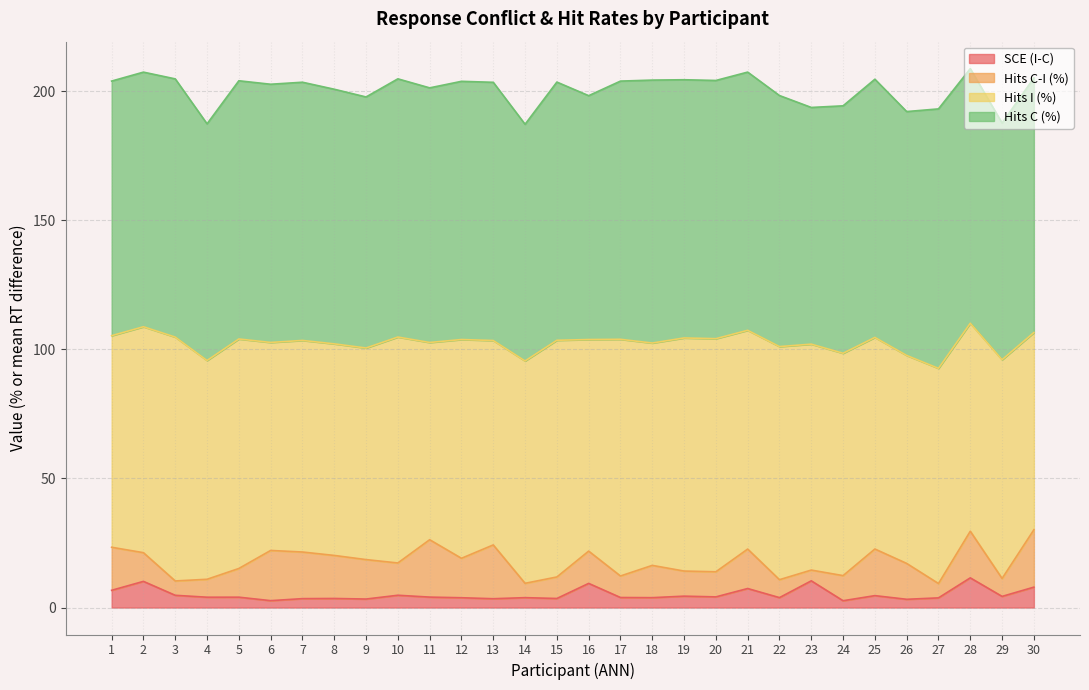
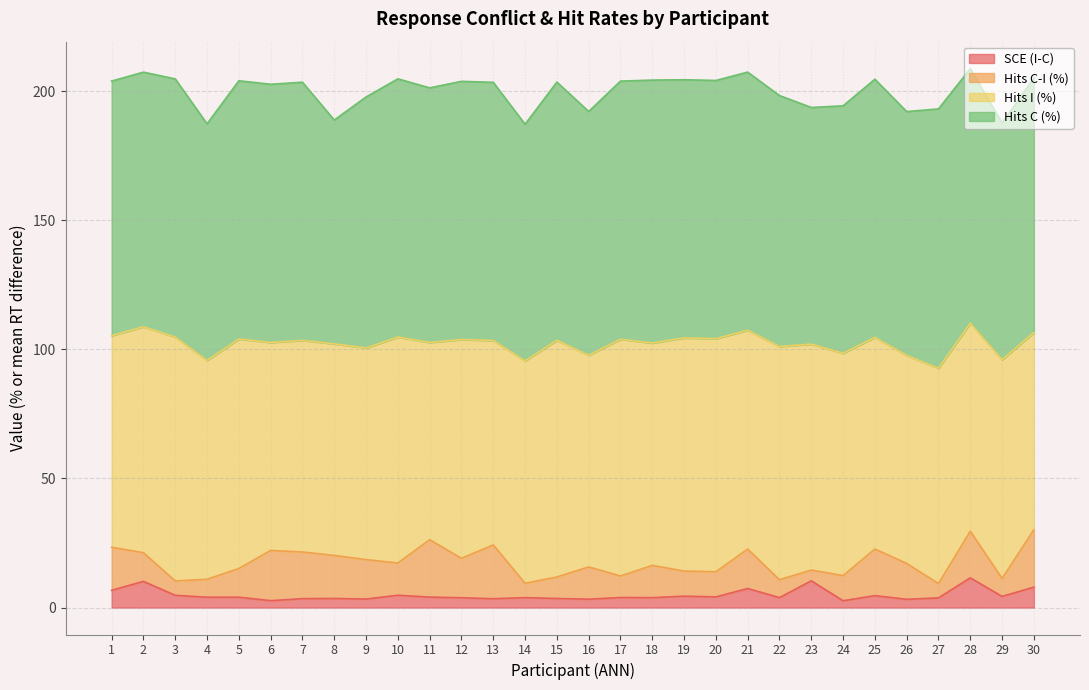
  {
    "SCE (I-C)": {
      "1": 7,
      "2": 10,
      "3": 5,
      "4": 4,
      "5": 4,
      "6": 3,
      "7": 3,
      "8": 4,
      "9": 3,
      "10": 5,
      "11": 4,
      "12": 4,
      "13": 3,
      "14": 4,
      "15": 4,
-     "16": 9,
+     "16": 3,
      "17": 4,
      "18": 4,
      "19": 4,
      "20": 4,
      "21": 7,
      "22": 4,
      "23": 10,
      "24": 3,
      "25": 5,
      "26": 3,
      "27": 4,
      "28": 12,
      "29": 4,
      "30": 8
    },
    "Hits C (%)": {
      "1": 99,
      "2": 99,
      "3": 100,
      "4": 92,
      "5": 100,
      "6": 100,
      "7": 100,
-     "8": 99,
+     "8": 87,
      "9": 97,
      "10": 100,
      "11": 99,
      "12": 100,
      "13": 100,
      "14": 92,
      "15": 100,
      "16": 94,
      "17": 100,
      "18": 102,
      "19": 100,
      "20": 100,
      "21": 100,
      "22": 97,
      "23": 92,
      "24": 96,
      "25": 100,
      "26": 94,
      "27": 100
    }
  }
